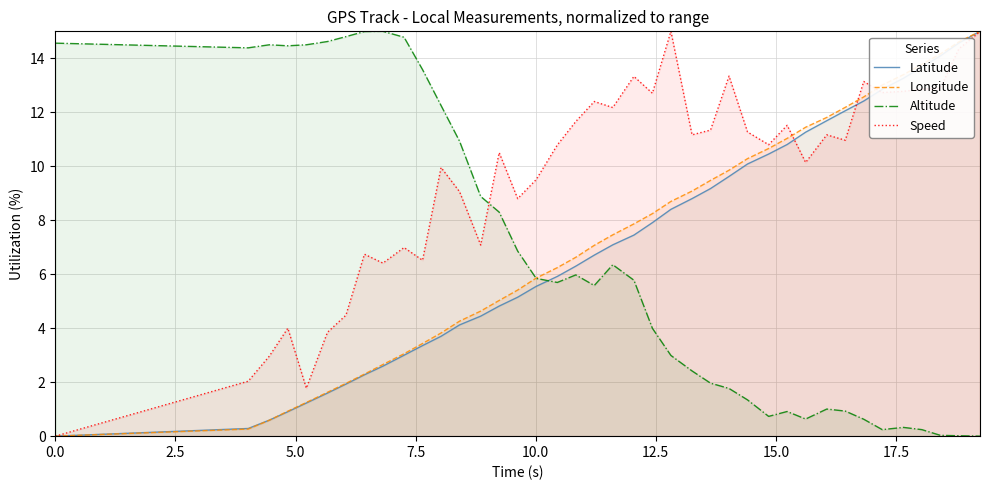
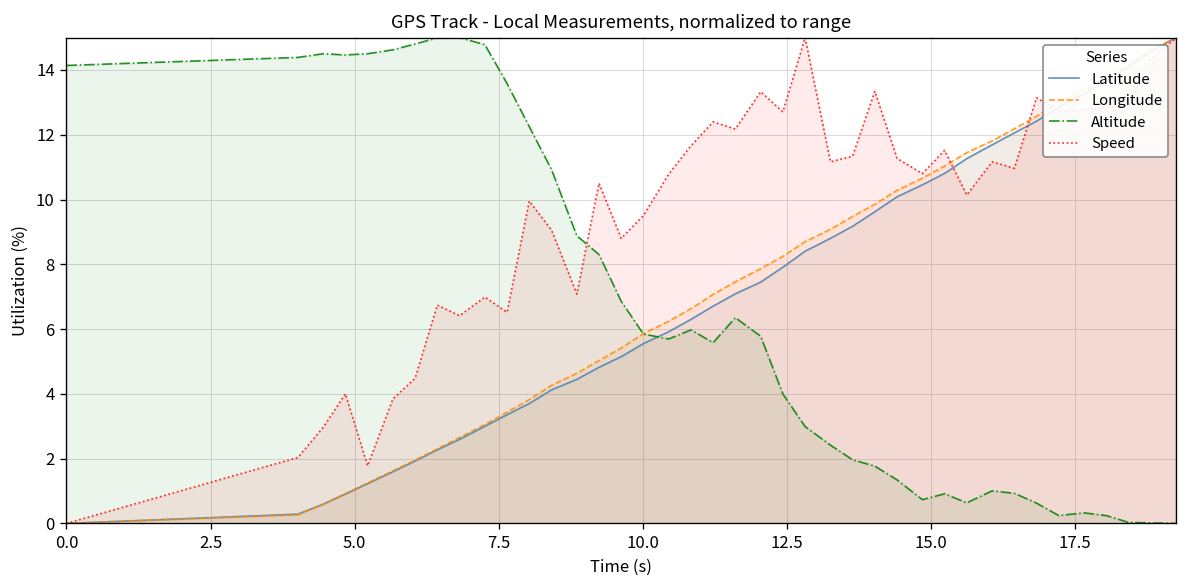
  {
    "Altitude": {
-     "0.0": 14.6
+     "0.0": 14.1
    }
  }
